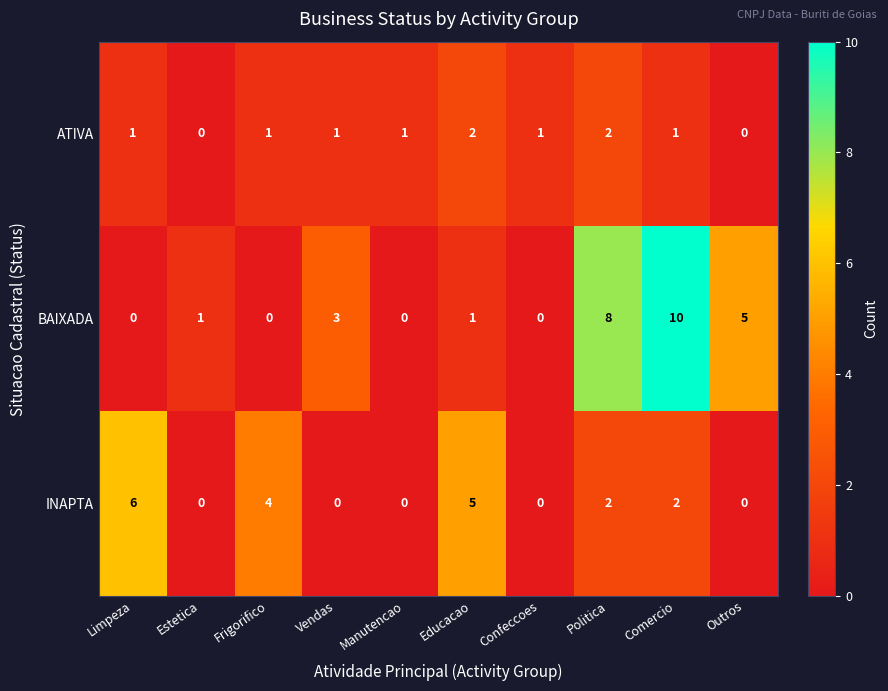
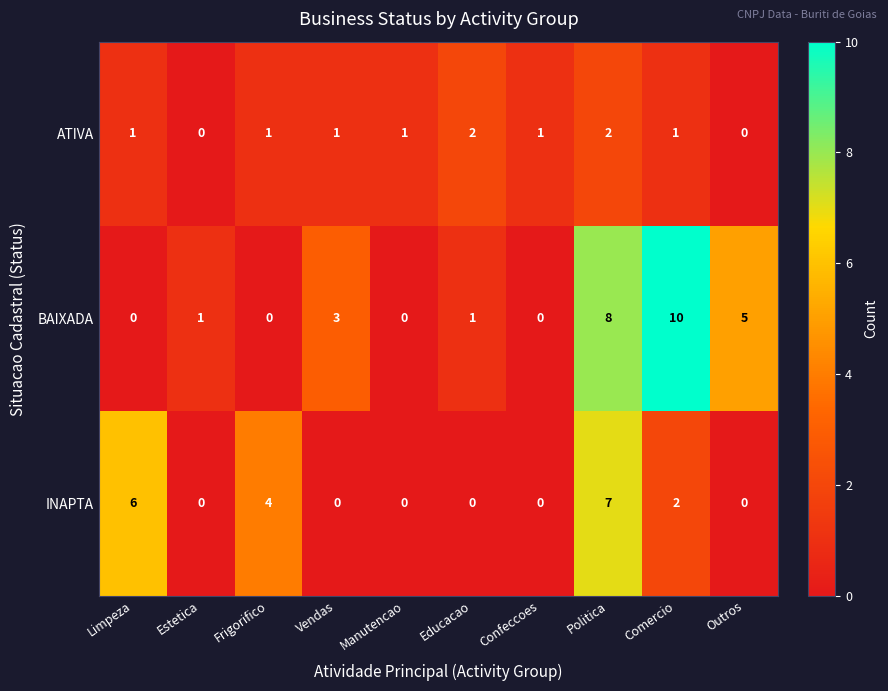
  {
    "ATIVA": {
      "Limpeza": 1,
      "Estetica": 0,
      "Frigorifico": 1,
      "Vendas": 1,
      "Manutencao": 1,
      "Educacao": 2,
      "Confeccoes": 1,
      "Politica": 2,
      "Comercio": 1,
      "Outros": 0
    },
    "BAIXADA": {
      "Limpeza": 0,
      "Estetica": 1,
      "Frigorifico": 0,
      "Vendas": 3,
      "Manutencao": 0,
      "Educacao": 1,
      "Confeccoes": 0,
      "Politica": 8,
      "Comercio": 10,
      "Outros": 5
    },
    "INAPTA": {
      "Limpeza": 6,
      "Estetica": 0,
      "Frigorifico": 4,
      "Vendas": 0,
      "Manutencao": 0,
-     "Educacao": 5,
+     "Educacao": 0,
      "Confeccoes": 0,
-     "Politica": 2,
+     "Politica": 7,
      "Comercio": 2,
      "Outros": 0
    }
  }
